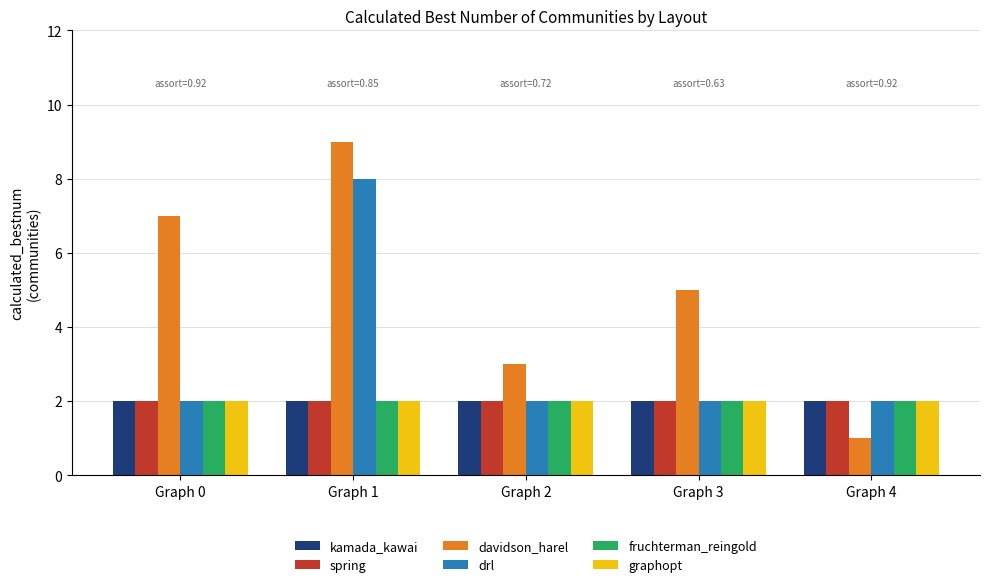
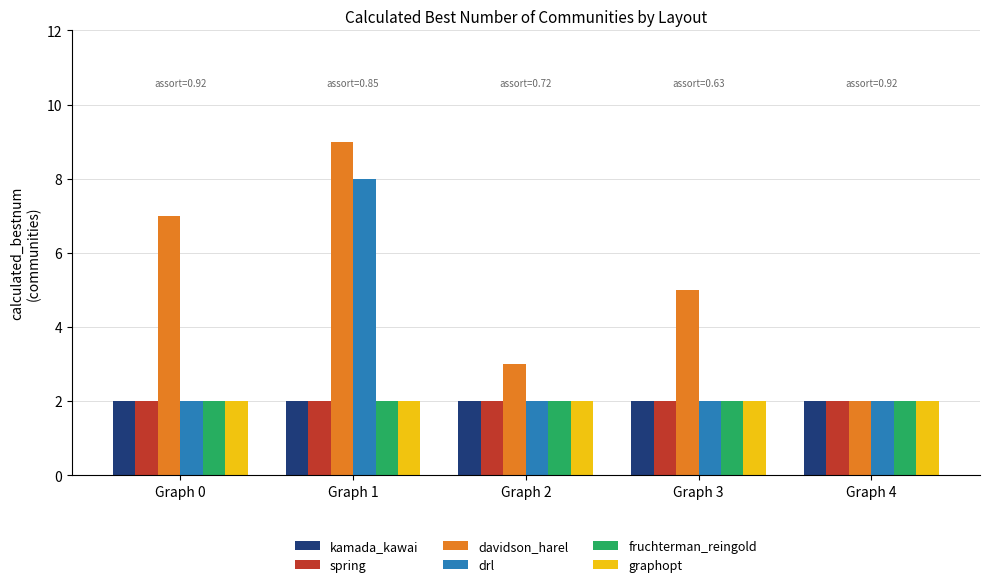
  {
    "kamada_kawai": {
      "Graph 0": 2,
      "Graph 1": 2,
      "Graph 2": 2,
      "Graph 3": 2,
      "Graph 4": 2
    },
    "spring": {
      "Graph 0": 2,
      "Graph 1": 2,
      "Graph 2": 2,
      "Graph 3": 2,
      "Graph 4": 2
    },
    "davidson_harel": {
      "Graph 0": 7,
      "Graph 1": 9,
      "Graph 2": 3,
      "Graph 3": 5,
-     "Graph 4": 1
+     "Graph 4": 2
    },
    "drl": {
      "Graph 0": 2,
      "Graph 1": 8,
      "Graph 2": 2,
      "Graph 3": 2,
      "Graph 4": 2
    },
    "fruchterman_reingold": {
      "Graph 0": 2,
      "Graph 1": 2,
      "Graph 2": 2,
      "Graph 3": 2,
      "Graph 4": 2
    },
    "graphopt": {
      "Graph 0": 2,
      "Graph 1": 2,
      "Graph 2": 2,
      "Graph 3": 2,
      "Graph 4": 2
    }
  }
